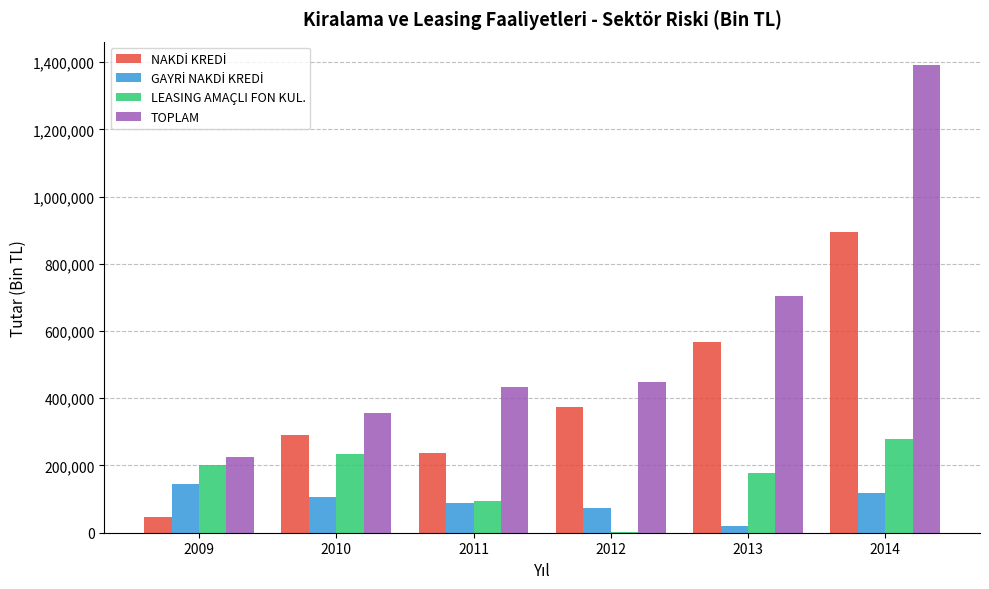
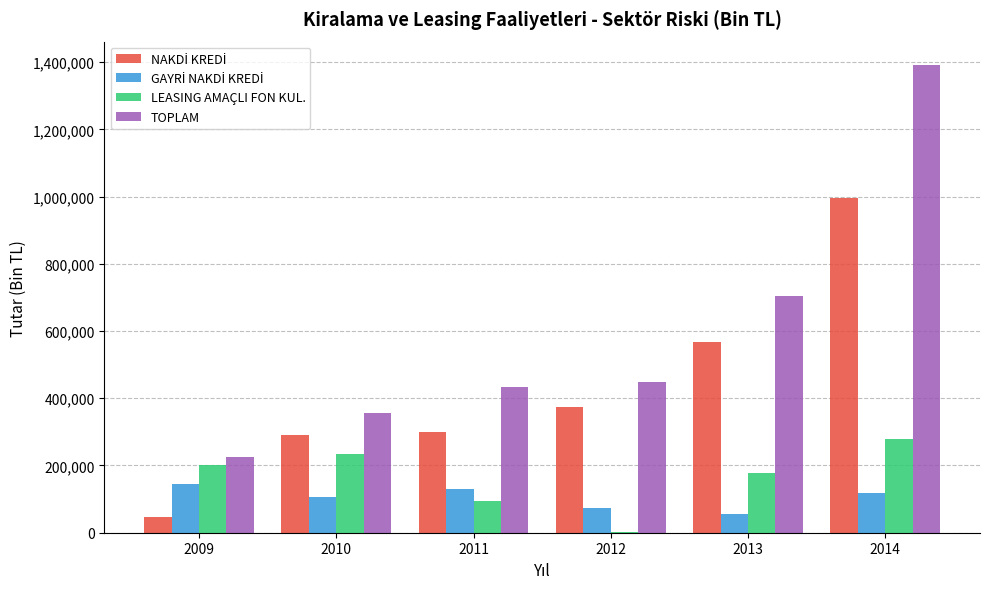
  {
    "NAKDİ KREDİ": {
      "2009": "50,000",
      "2010": "290,000",
-     "2011": "240,000",
+     "2011": "300,000",
      "2012": "370,000",
      "2013": "570,000",
-     "2014": "900,000"
+     "2014": "990,000"
    },
    "GAYRİ NAKDİ KREDİ": {
      "2009": "150,000",
      "2010": "100,000",
-     "2011": "90,000",
+     "2011": "130,000",
      "2012": "70,000",
-     "2013": "20,000",
+     "2013": "60,000",
      "2014": "120,000"
    },
    "LEASING AMAÇLI FON KUL.": {
      "2009": "200,000",
      "2010": "230,000",
      "2011": "90,000",
      "2013": "180,000",
      "2014": "280,000"
    },
    "TOPLAM": {
      "2009": "230,000",
      "2010": "360,000",
      "2011": "430,000",
      "2012": "450,000",
      "2013": "700,000",
      "2014": "1,390,000"
    }
  }
